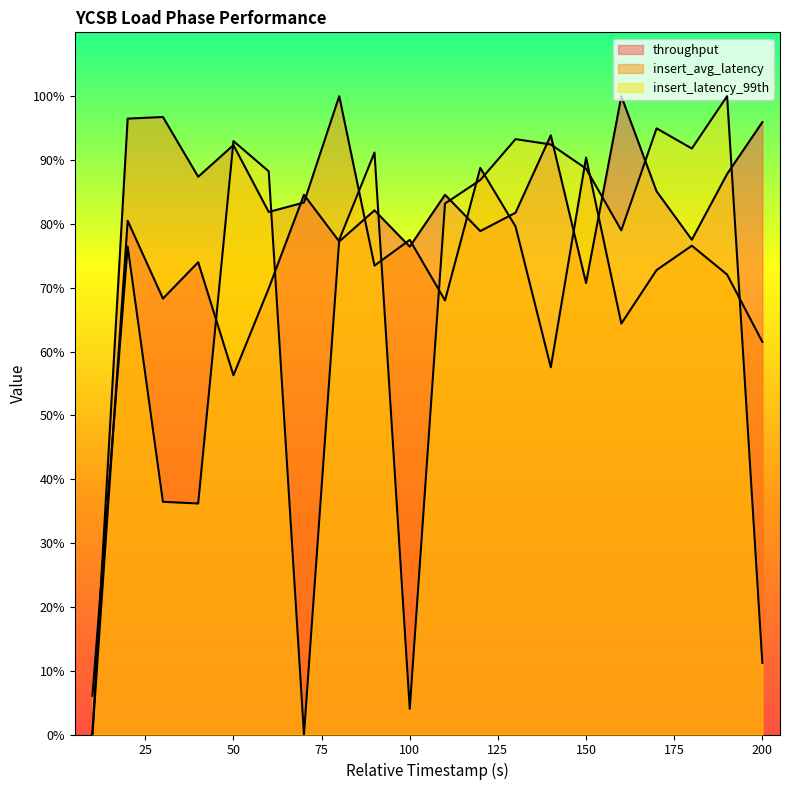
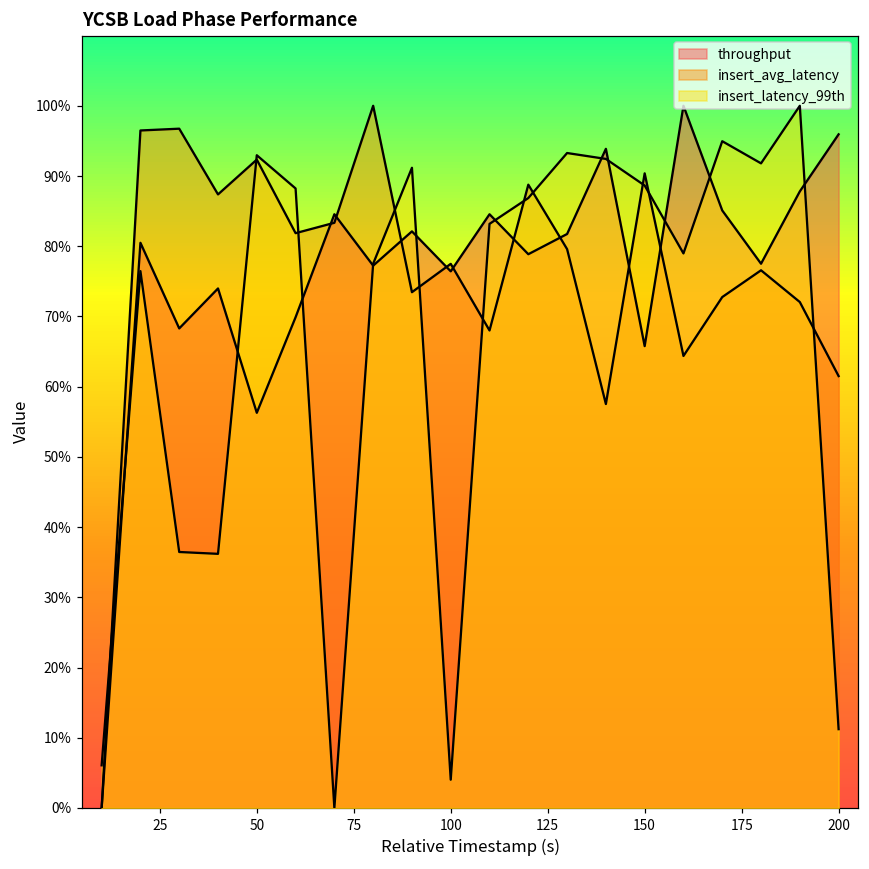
  {
    "throughput": {
      "50": "56%",
      "100": "76%",
-     "150": "71%",
+     "150": "66%",
      "200": "96%"
    }
  }
